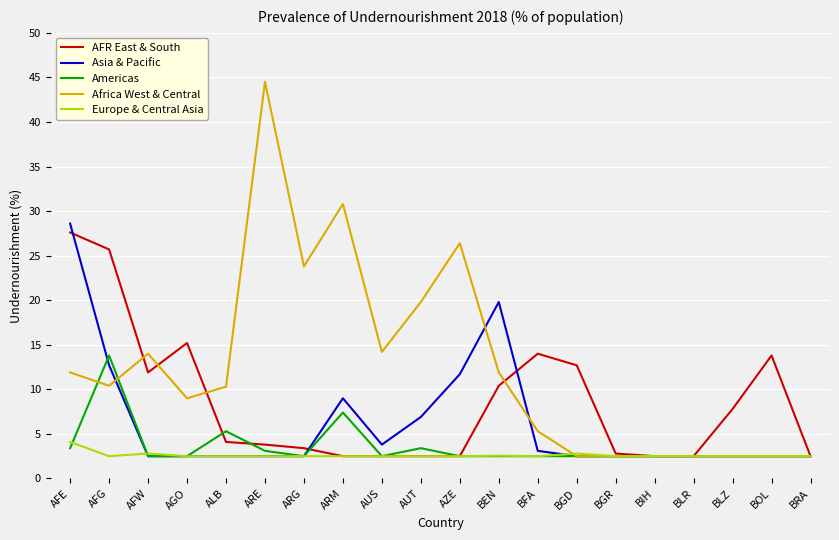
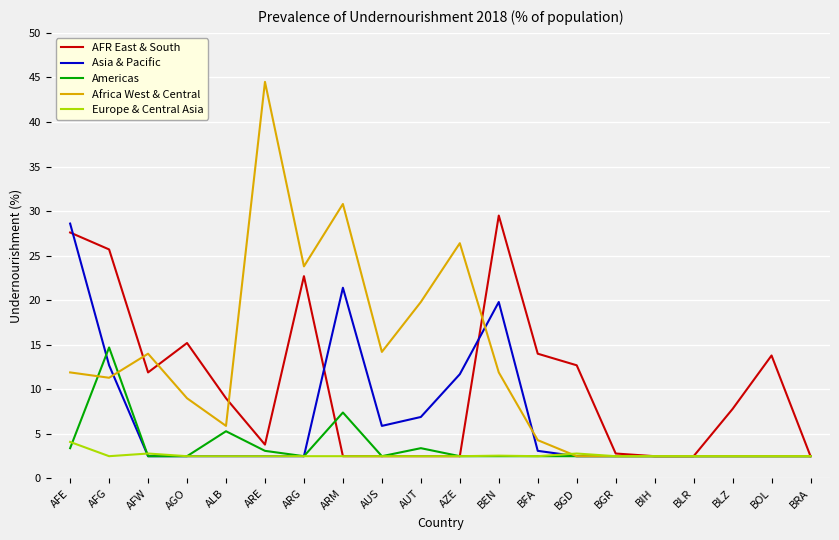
  {
    "AFR East & South": {
      "AFE": 28,
      "AFG": 26,
      "AFW": 12,
      "AGO": 15,
-     "ALB": 4,
+     "ALB": 9,
      "ARE": 4,
-     "ARG": 3,
-     "BEN": 10,
+     "ARG": 23,
+     "BEN": 30,
      "BFA": 14,
      "BGD": 13,
      "BGR": 3,
      "BLZ": 8,
      "BOL": 14
    },
    "Asia & Pacific": {
      "AFE": 29,
      "AFG": 13,
-     "ARM": 9,
-     "AUS": 4,
+     "ARM": 21,
+     "AUS": 6,
      "AUT": 7,
      "AZE": 12,
      "BEN": 20,
      "BFA": 3
    },
    "Americas": {
      "AFE": 3,
-     "AFG": 14,
+     "AFG": 15,
      "ALB": 5,
      "ARE": 3,
      "ARM": 7,
      "AUT": 3
    },
    "Africa West & Central": {
      "AFE": 12,
-     "AFG": 10,
+     "AFG": 11,
      "AFW": 14,
      "AGO": 9,
-     "ALB": 10,
+     "ALB": 6,
      "ARE": 45,
      "ARG": 24,
      "ARM": 31,
      "AUS": 14,
      "AUT": 20,
      "AZE": 26,
      "BEN": 12,
-     "BFA": 5
+     "BFA": 4
    },
    "Europe & Central Asia": {
      "AFE": 4,
      "AFG": 3,
      "AFW": 3,
      "BGD": 3
    }
  }
